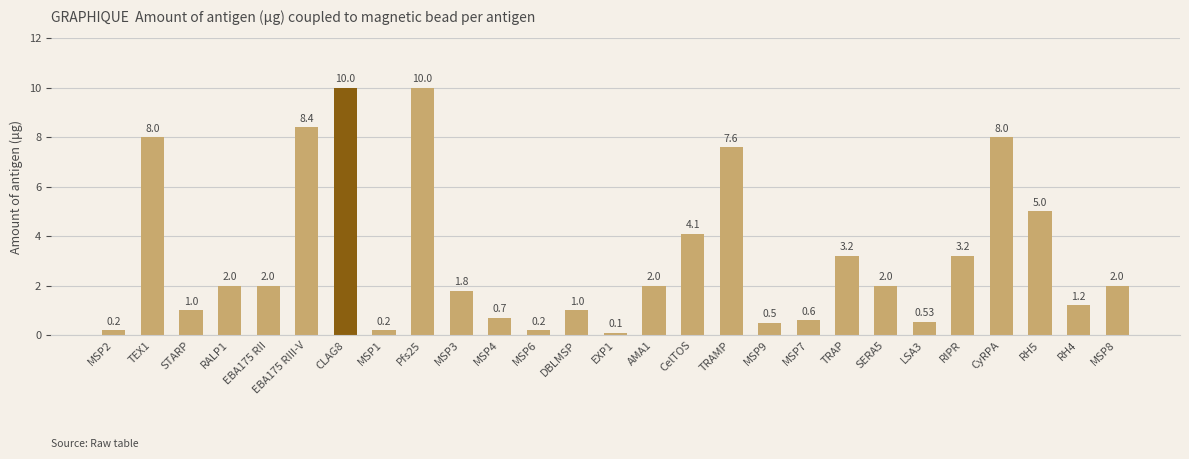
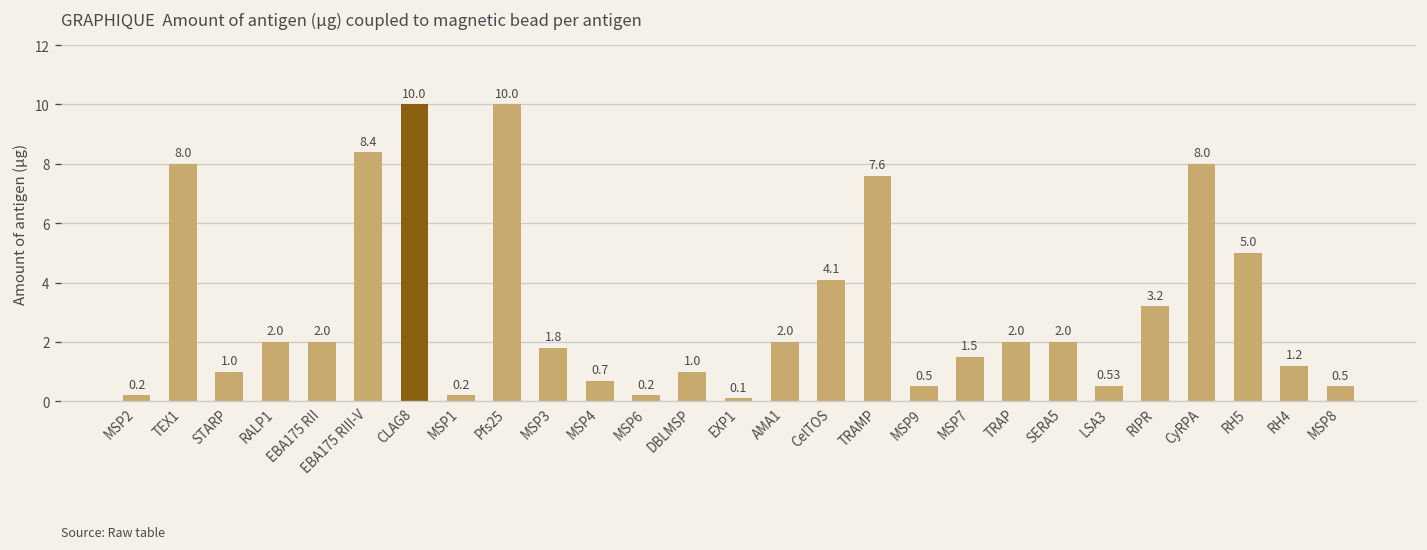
  {
    "MSP2": 0.2,
    "TEX1": 8.0,
    "STARP": 1.0,
    "RALP1": 2.0,
    "EBA175 RII": 2.0,
    "EBA175 RIII-V": 8.4,
    "CLAG8": 10.0,
    "MSP1": 0.2,
    "Pfs25": 10.0,
    "MSP3": 1.8,
    "MSP4": 0.7,
    "MSP6": 0.2,
    "DBLMSP": 1.0,
    "EXP1": 0.1,
    "AMA1": 2.0,
    "CelTOS": 4.1,
    "TRAMP": 7.6,
    "MSP9": 0.5,
-   "MSP7": 0.6,
-   "TRAP": 3.2,
+   "MSP7": 1.5,
+   "TRAP": 2.0,
    "SERA5": 2.0,
    "LSA3": 0.53,
    "RIPR": 3.2,
    "CyRPA": 8.0,
    "RH5": 5.0,
    "RH4": 1.2,
-   "MSP8": 2.0
+   "MSP8": 0.5
  }
